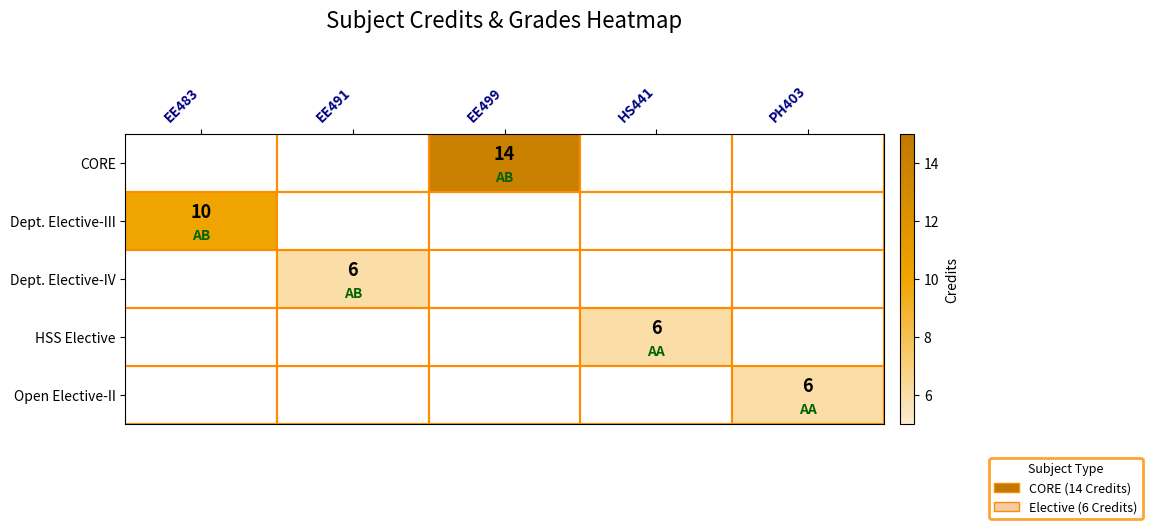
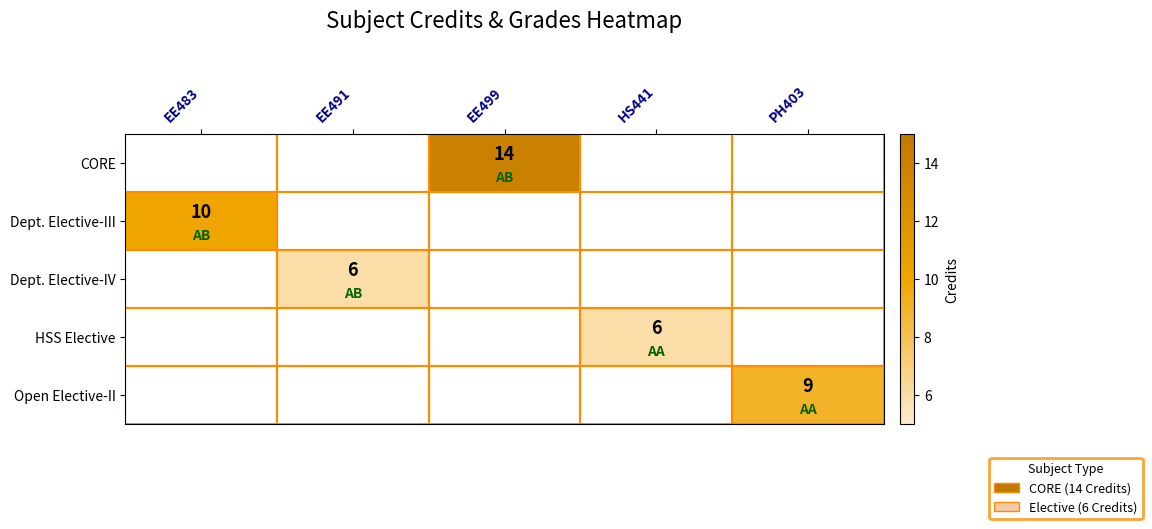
  {
    "Open Elective-II": {
-     "PH403": 6
+     "PH403": 9
    }
  }
